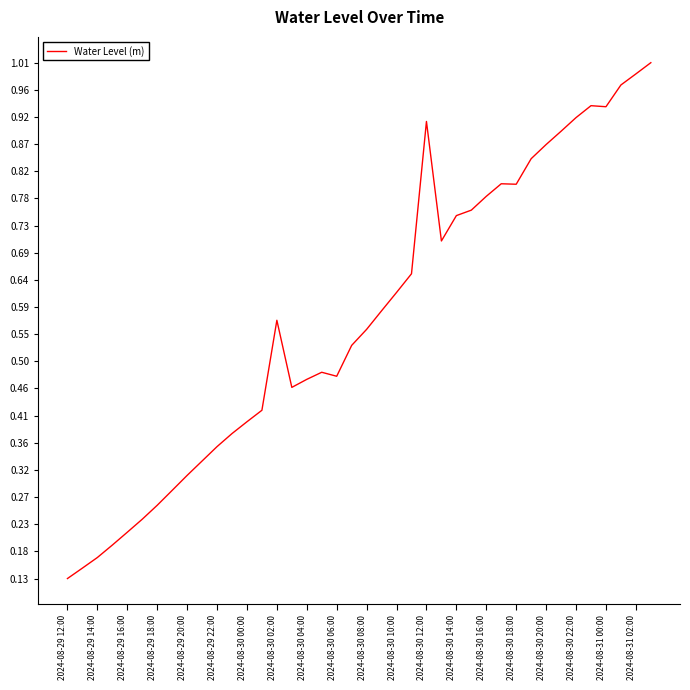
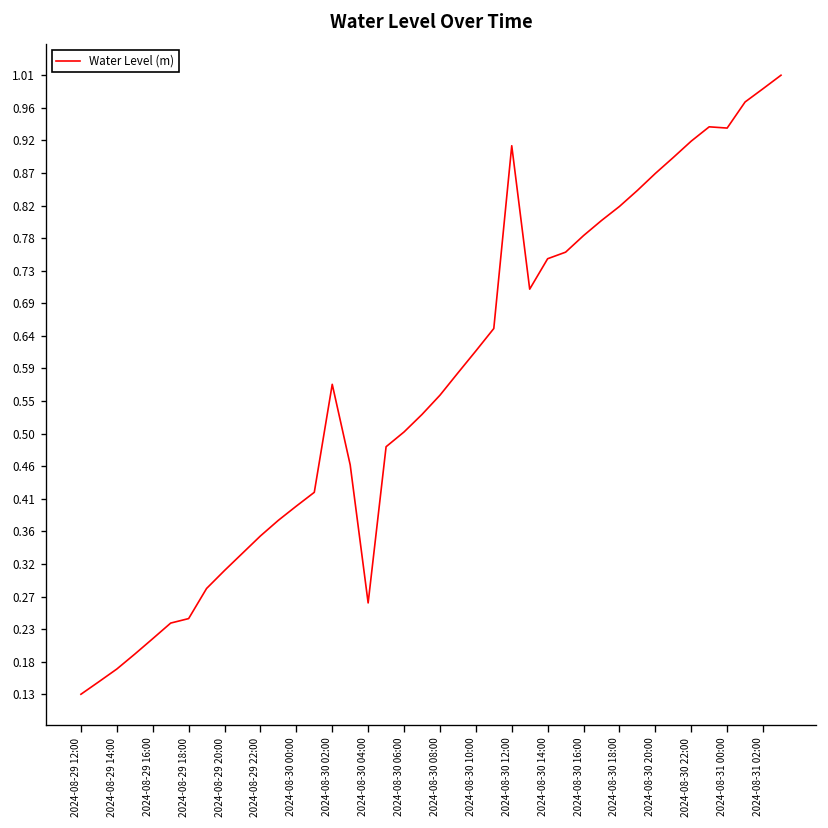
  {
    "2024-08-29 12:00": 0.13,
    "2024-08-29 14:00": 0.17,
    "2024-08-29 16:00": 0.21,
-   "2024-08-29 18:00": 0.26,
+   "2024-08-29 18:00": 0.24,
    "2024-08-29 20:00": 0.31,
    "2024-08-29 22:00": 0.36,
    "2024-08-30 00:00": 0.40,
    "2024-08-30 02:00": 0.57,
-   "2024-08-30 04:00": 0.47,
-   "2024-08-30 06:00": 0.48,
+   "2024-08-30 04:00": 0.26,
+   "2024-08-30 06:00": 0.50,
    "2024-08-30 08:00": 0.56,
    "2024-08-30 10:00": 0.62,
    "2024-08-30 12:00": 0.91,
    "2024-08-30 14:00": 0.75,
    "2024-08-30 16:00": 0.78,
-   "2024-08-30 18:00": 0.80,
+   "2024-08-30 18:00": 0.82,
    "2024-08-30 20:00": 0.87,
    "2024-08-30 22:00": 0.92,
    "2024-08-31 00:00": 0.93,
    "2024-08-31 02:00": 0.99
  }
